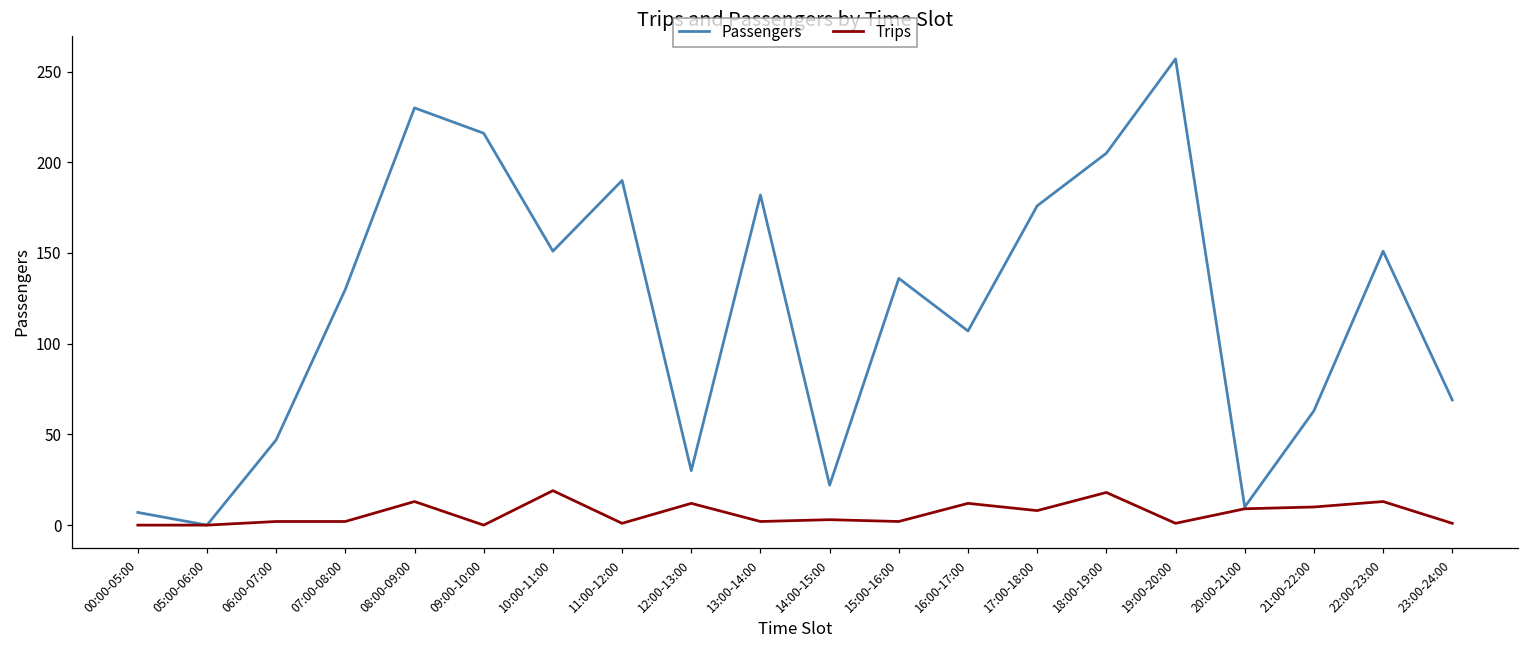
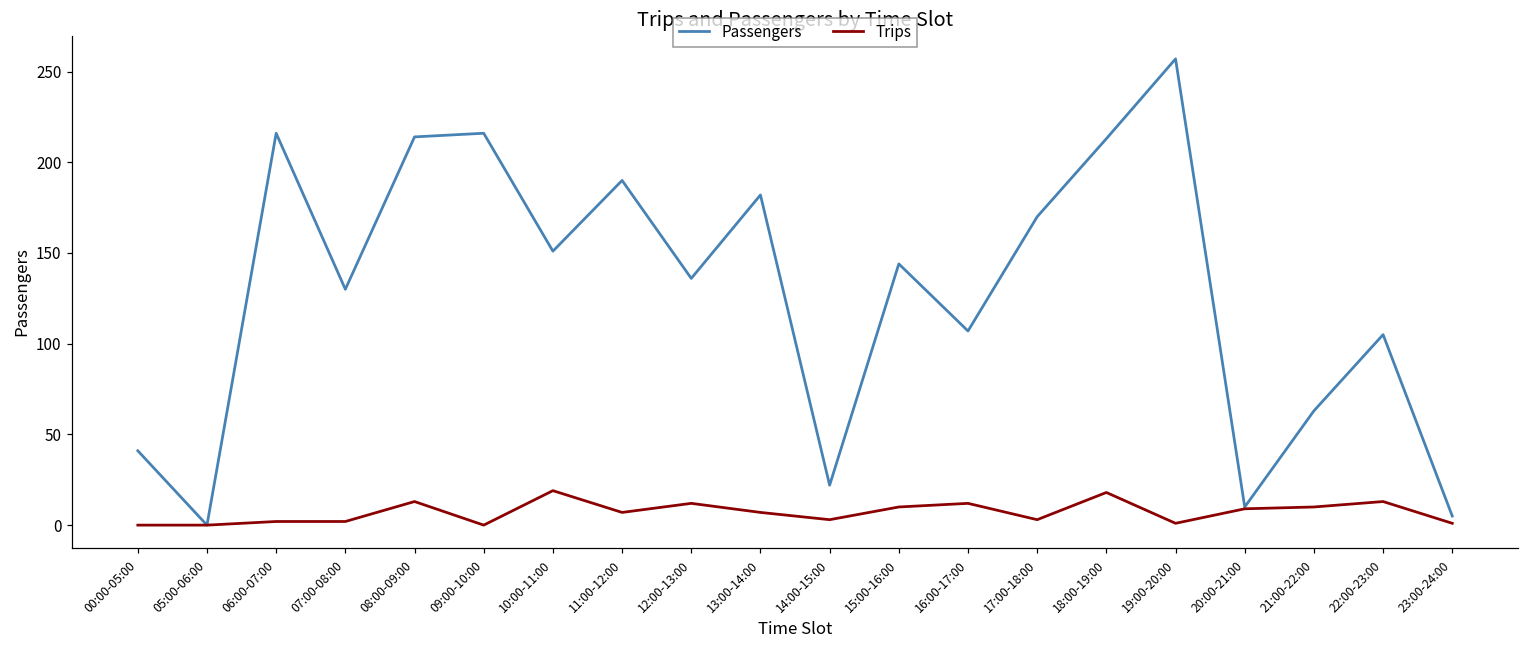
  {
    "Passengers": {
-     "00:00-05:00": 7,
-     "06:00-07:00": 47,
+     "00:00-05:00": 41,
+     "06:00-07:00": 216,
      "07:00-08:00": 130,
-     "08:00-09:00": 230,
+     "08:00-09:00": 214,
      "09:00-10:00": 216,
      "10:00-11:00": 151,
      "11:00-12:00": 190,
-     "12:00-13:00": 30,
+     "12:00-13:00": 136,
      "13:00-14:00": 182,
      "14:00-15:00": 22,
-     "15:00-16:00": 136,
+     "15:00-16:00": 144,
      "16:00-17:00": 107,
-     "17:00-18:00": 176,
-     "18:00-19:00": 205,
+     "17:00-18:00": 170,
+     "18:00-19:00": 213,
      "19:00-20:00": 257,
      "21:00-22:00": 63,
-     "22:00-23:00": 151,
-     "23:00-24:00": 69
+     "22:00-23:00": 105,
+     "23:00-24:00": 5
    },
    "Trips": {
      "00:00-05:00": 0,
      "06:00-07:00": 2,
      "07:00-08:00": 2,
      "08:00-09:00": 13,
      "09:00-10:00": 0,
      "10:00-11:00": 19,
-     "11:00-12:00": 1,
+     "11:00-12:00": 7,
      "12:00-13:00": 12,
-     "13:00-14:00": 2,
+     "13:00-14:00": 7,
      "14:00-15:00": 3,
-     "15:00-16:00": 2,
+     "15:00-16:00": 10,
      "16:00-17:00": 12,
-     "17:00-18:00": 8,
+     "17:00-18:00": 3,
      "18:00-19:00": 18,
      "19:00-20:00": 1,
      "21:00-22:00": 10,
      "22:00-23:00": 13,
      "23:00-24:00": 1
    }
  }
